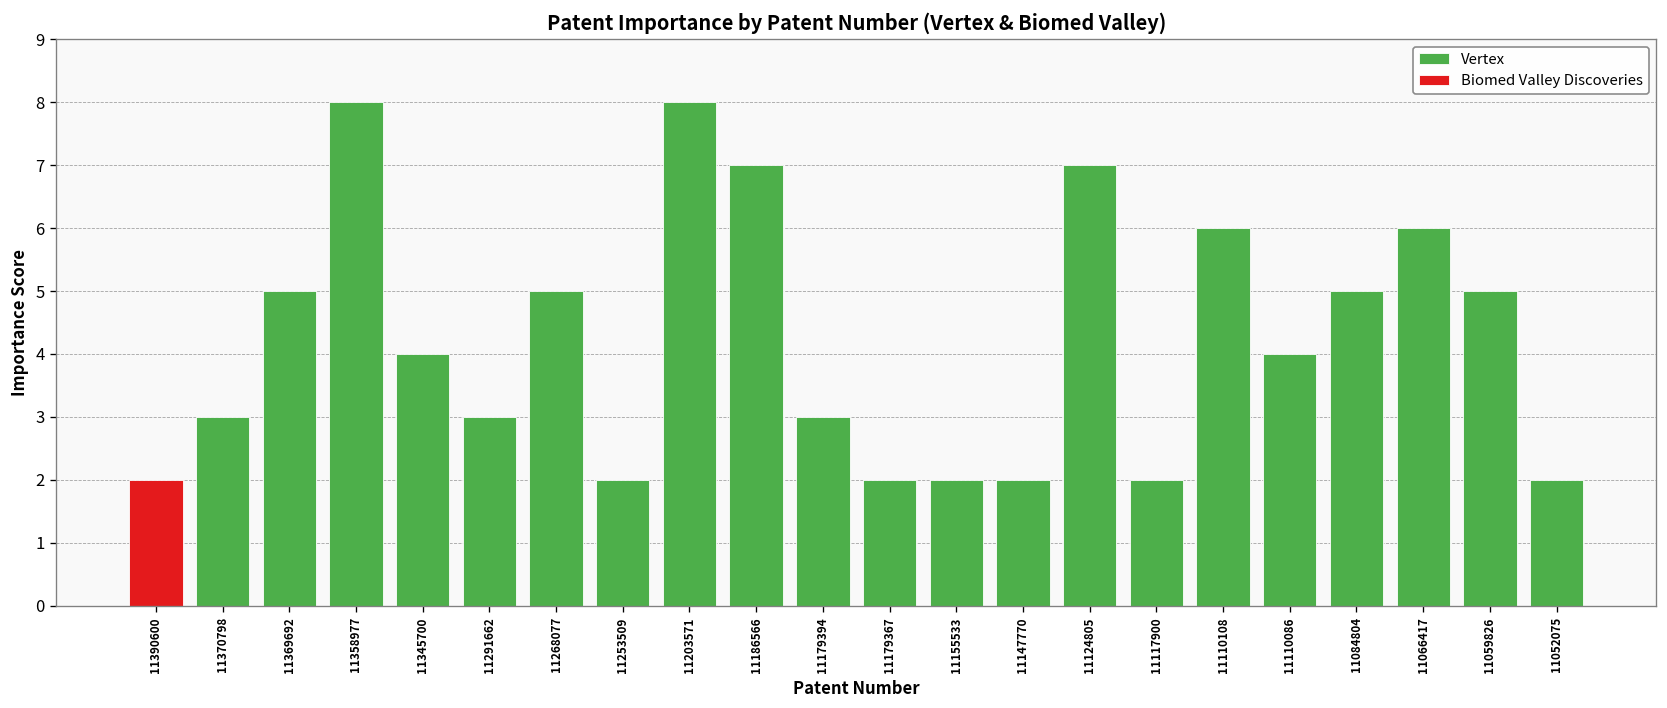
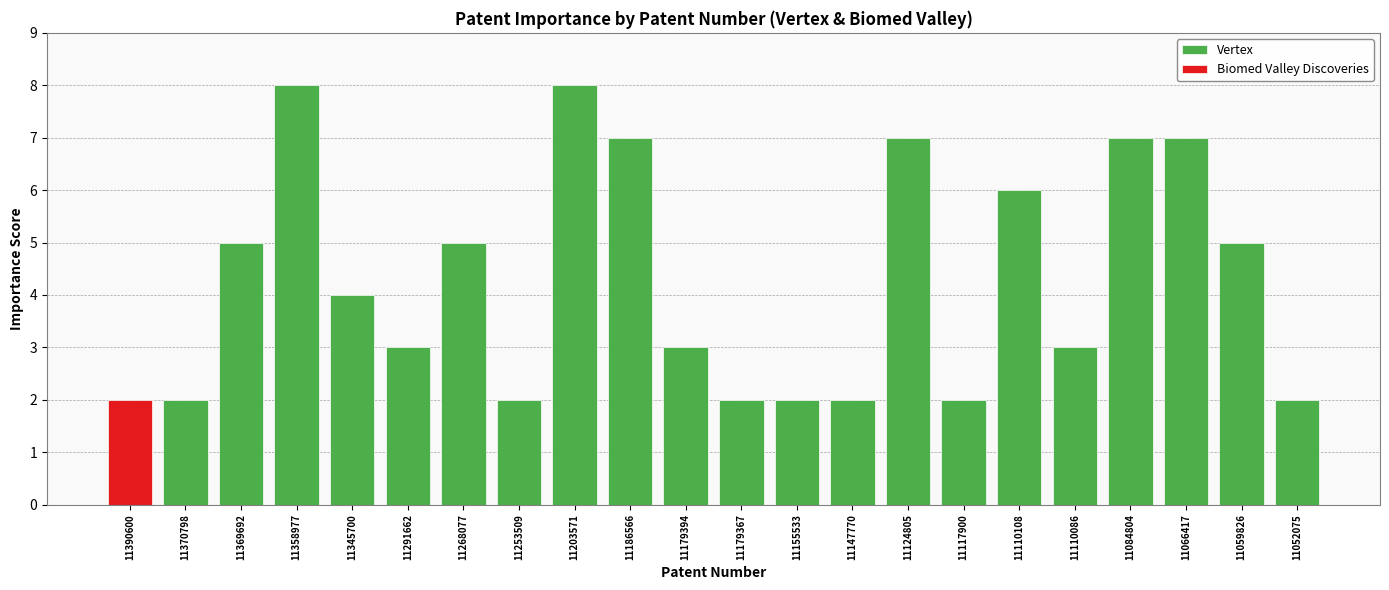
  {
    "Vertex": {
-     "11370798": 3,
+     "11370798": 2,
      "11369692": 5,
      "11358977": 8,
      "11345700": 4,
      "11291662": 3,
      "11268077": 5,
      "11253509": 2,
      "11203571": 8,
      "11186566": 7,
      "11179394": 3,
      "11179367": 2,
      "11155533": 2,
      "11147770": 2,
      "11124805": 7,
      "11117900": 2,
      "11110108": 6,
-     "11110086": 4,
-     "11084804": 5,
-     "11066417": 6,
+     "11110086": 3,
+     "11084804": 7,
+     "11066417": 7,
      "11059826": 5,
      "11052075": 2
    },
    "Biomed Valley Discoveries": {
      "11390600": 2
    }
  }
